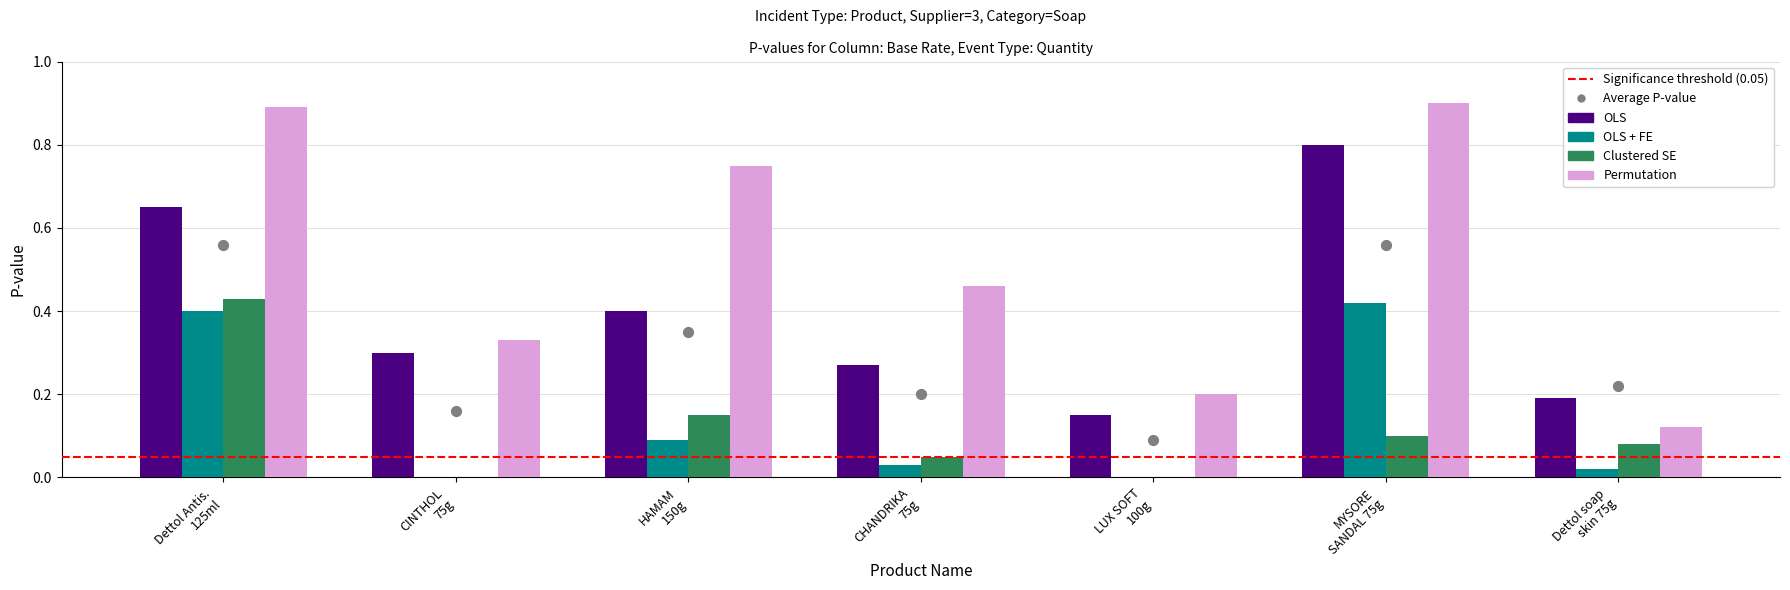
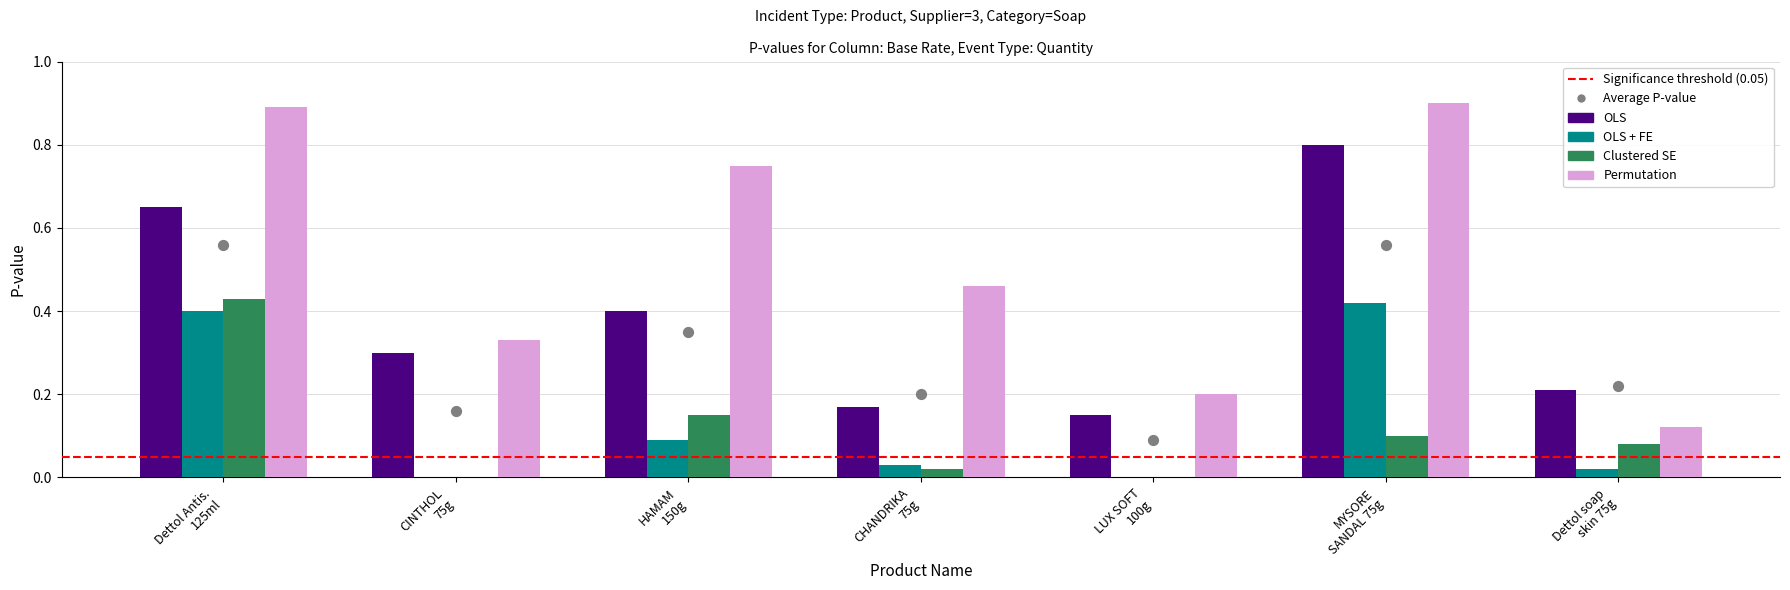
  {
    "OLS": {
      "Dettol Antis. 125ml": 0.65,
      "CINTHOL 75g": 0.30,
      "HAMAM 150g": 0.40,
-     "CHANDRIKA 75g": 0.27,
+     "CHANDRIKA 75g": 0.17,
      "LUX SOFT 100g": 0.15,
      "MYSORE SANDAL 75g": 0.80,
-     "Dettol soap skin 75g": 0.19
+     "Dettol soap skin 75g": 0.21
    },
    "OLS + FE": {
      "Dettol Antis. 125ml": 0.40,
      "CINTHOL 75g": 0.00,
      "HAMAM 150g": 0.09,
      "CHANDRIKA 75g": 0.03,
      "LUX SOFT 100g": 0.00,
      "MYSORE SANDAL 75g": 0.42,
      "Dettol soap skin 75g": 0.02
    },
    "Clustered SE": {
      "Dettol Antis. 125ml": 0.43,
      "CINTHOL 75g": 0.00,
      "HAMAM 150g": 0.15,
-     "CHANDRIKA 75g": 0.05,
+     "CHANDRIKA 75g": 0.02,
      "LUX SOFT 100g": 0.00,
      "MYSORE SANDAL 75g": 0.10,
      "Dettol soap skin 75g": 0.08
    },
    "Permutation": {
      "Dettol Antis. 125ml": 0.89,
      "CINTHOL 75g": 0.33,
      "HAMAM 150g": 0.75,
      "CHANDRIKA 75g": 0.46,
      "LUX SOFT 100g": 0.20,
      "MYSORE SANDAL 75g": 0.90,
      "Dettol soap skin 75g": 0.12
    }
  }
